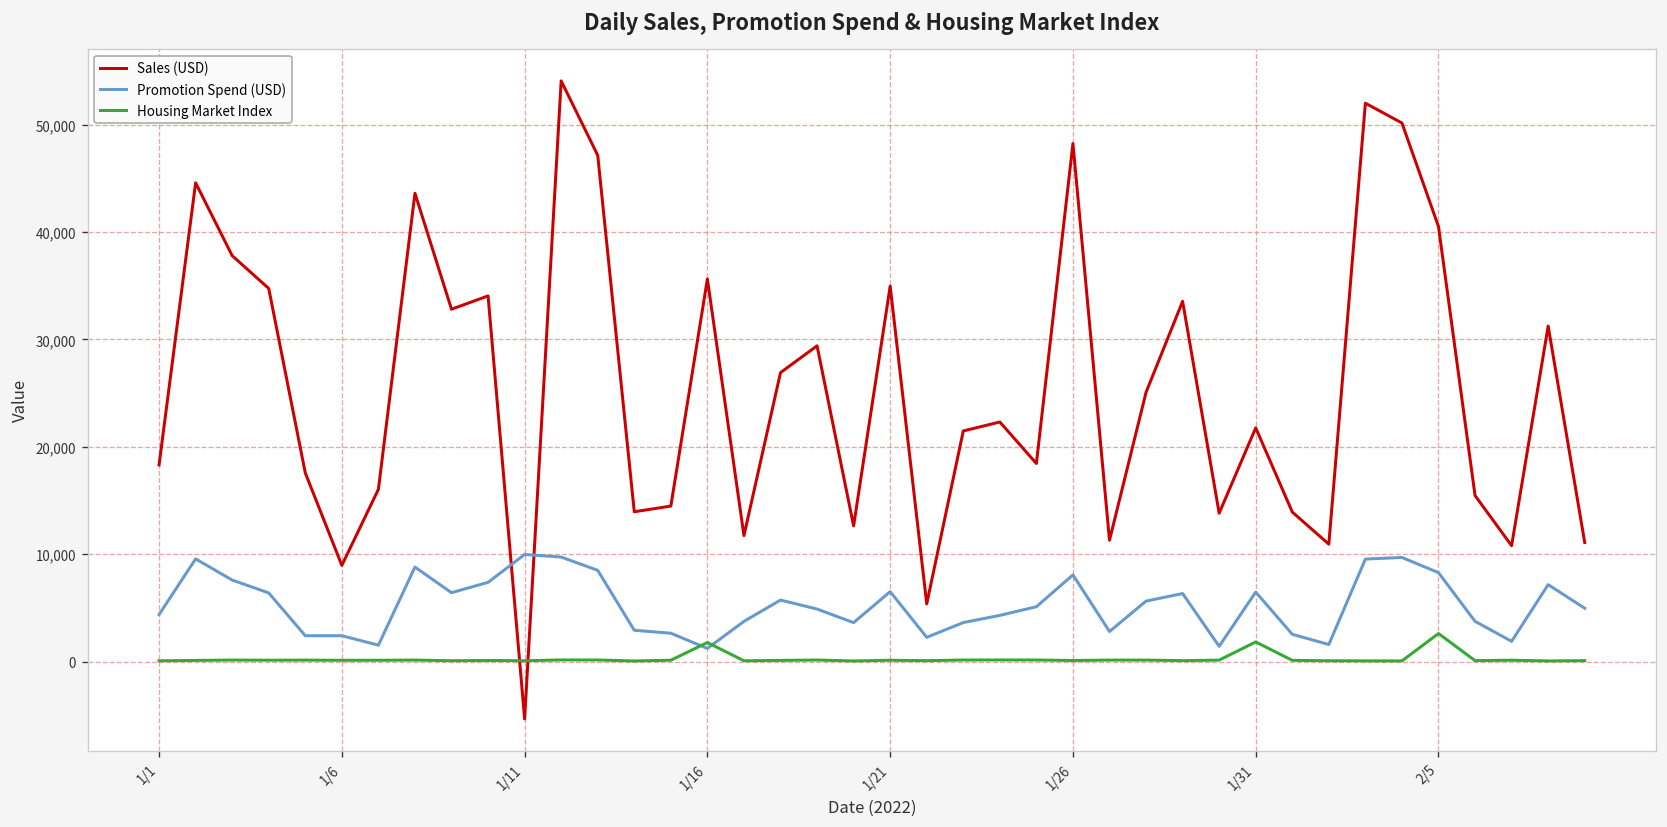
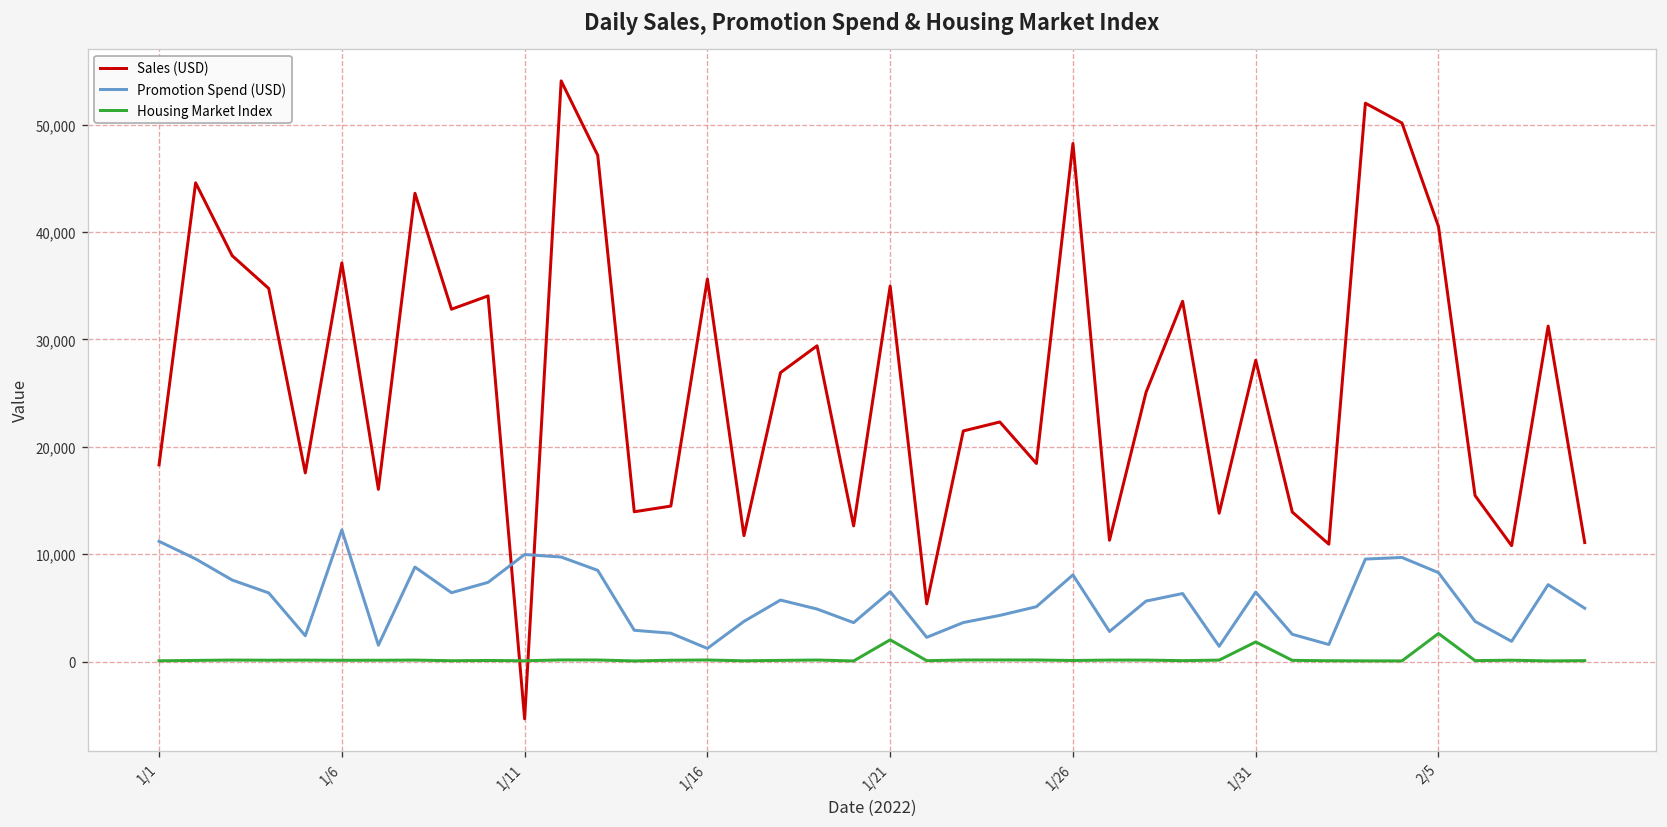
  {
    "Sales (USD)": {
      "1/1": "18,000",
-     "1/6": "9,000",
+     "1/6": "37,000",
      "1/11": "-5,000",
      "1/16": "36,000",
      "1/21": "35,000",
      "1/26": "48,000",
-     "1/31": "22,000",
+     "1/31": "28,000",
      "2/5": "41,000"
    },
    "Promotion Spend (USD)": {
-     "1/1": "4,000",
-     "1/6": "2,000",
+     "1/1": "11,000",
+     "1/6": "12,000",
      "1/11": "10,000",
      "1/16": "1,000",
      "1/21": "7,000",
      "1/26": "8,000",
      "1/31": "6,000",
      "2/5": "8,000"
    },
    "Housing Market Index": {
      "1/1": "0",
      "1/6": "0",
      "1/11": "0",
-     "1/16": "2,000",
-     "1/21": "0",
+     "1/16": "0",
+     "1/21": "2,000",
      "1/26": "0",
      "1/31": "2,000",
      "2/5": "3,000"
    }
  }
